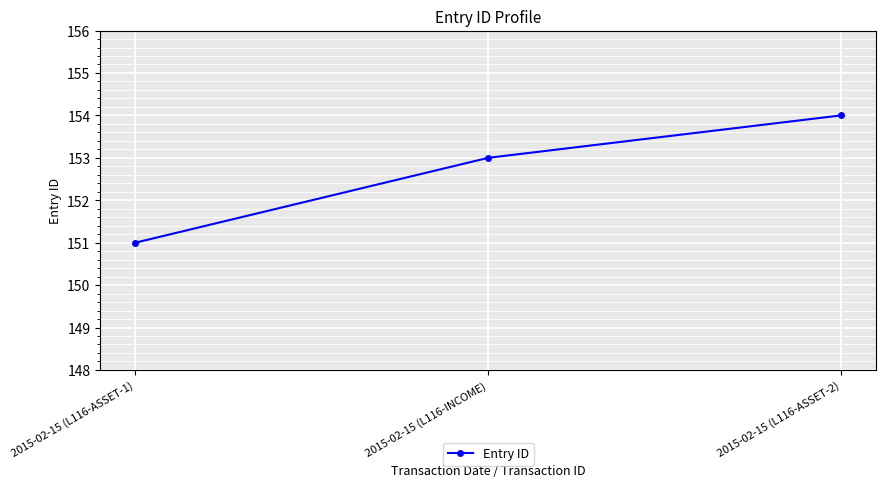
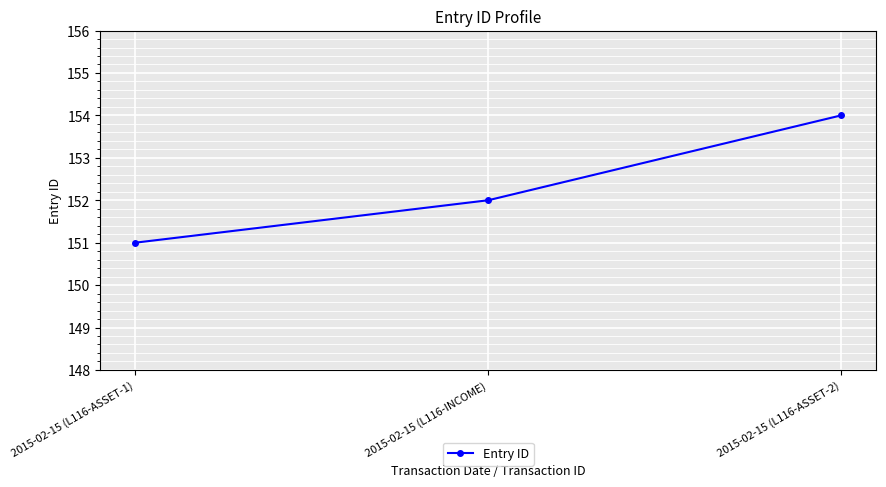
  {
    "2015-02-15 (L116-ASSET-1)": 151,
-   "2015-02-15 (L116-INCOME)": 153,
+   "2015-02-15 (L116-INCOME)": 152,
    "2015-02-15 (L116-ASSET-2)": 154
  }
